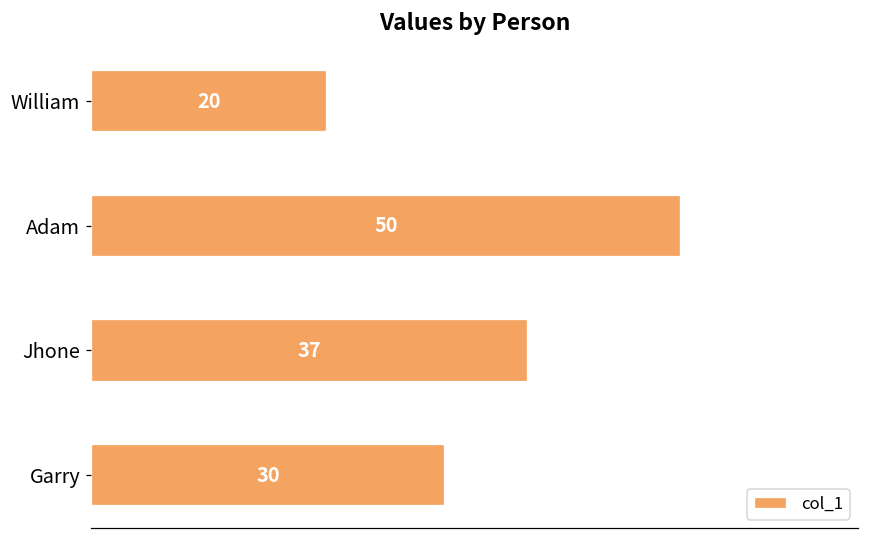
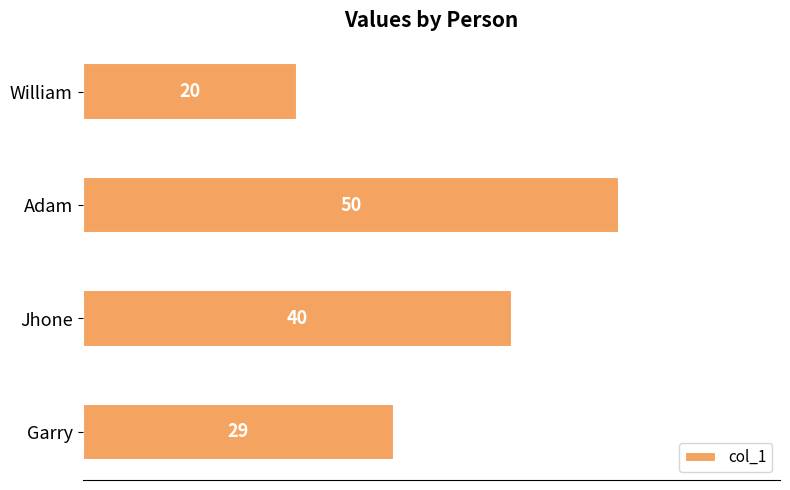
  {
    "William": 20,
    "Adam": 50,
-   "Jhone": 37,
-   "Garry": 30
+   "Jhone": 40,
+   "Garry": 29
  }
